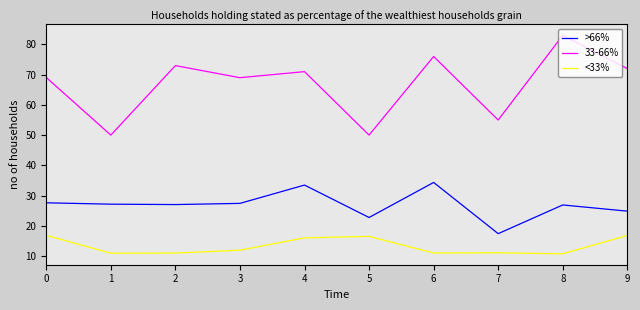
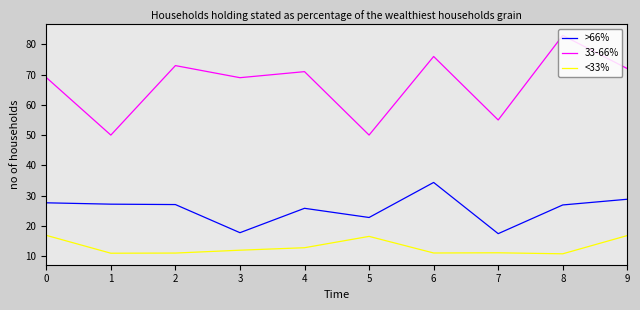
  {
    ">66%": {
      "0": 28,
      "1": 27,
      "2": 27,
-     "3": 27,
-     "4": 33,
+     "3": 18,
+     "4": 26,
      "5": 23,
      "6": 34,
      "7": 17,
      "8": 27,
-     "9": 25
+     "9": 29
    },
    "33-66%": {
      "0": 69,
      "1": 50,
      "2": 73,
      "3": 69,
      "4": 71,
      "5": 50,
      "6": 76,
      "7": 55,
      "9": 72
    },
    "<33%": {
      "0": 17,
      "1": 11,
      "2": 11,
      "3": 12,
-     "4": 16,
+     "4": 13,
      "5": 16,
      "6": 11,
      "7": 11,
      "8": 11,
      "9": 17
    }
  }
